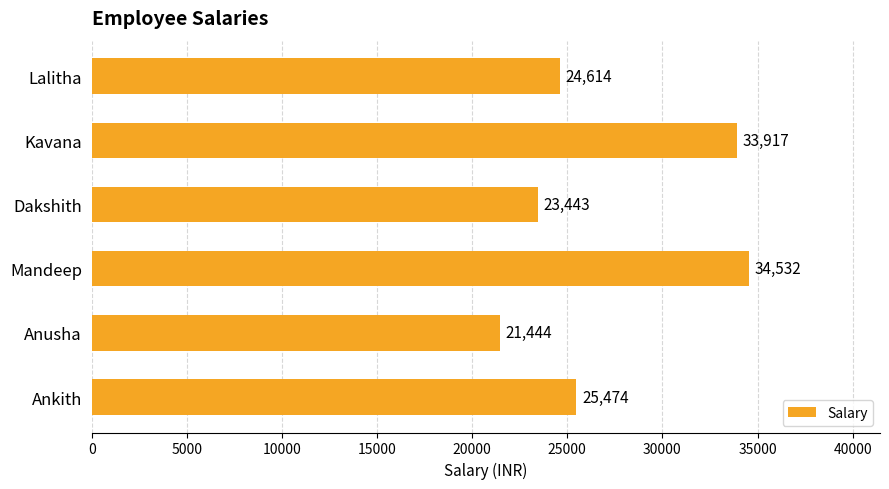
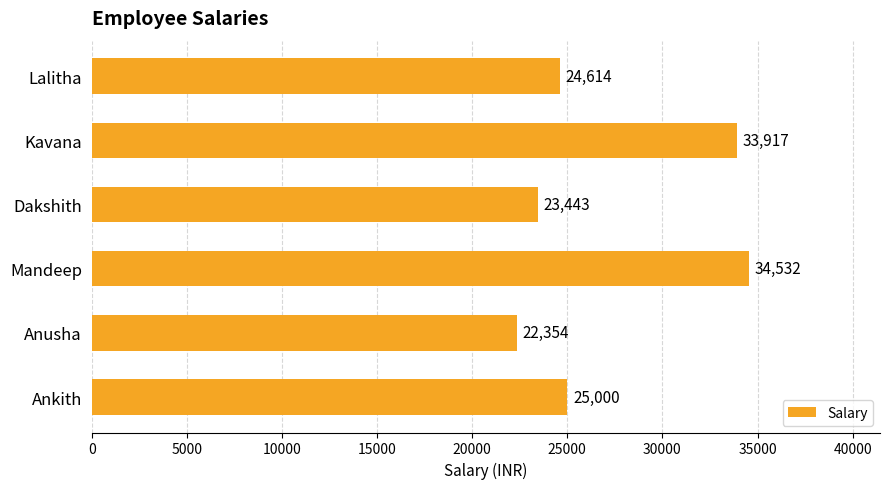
  {
    "Lalitha": "24,614",
    "Kavana": "33,917",
    "Dakshith": "23,443",
    "Mandeep": "34,532",
-   "Anusha": "21,444",
-   "Ankith": "25,474"
+   "Anusha": "22,354",
+   "Ankith": "25,000"
  }
